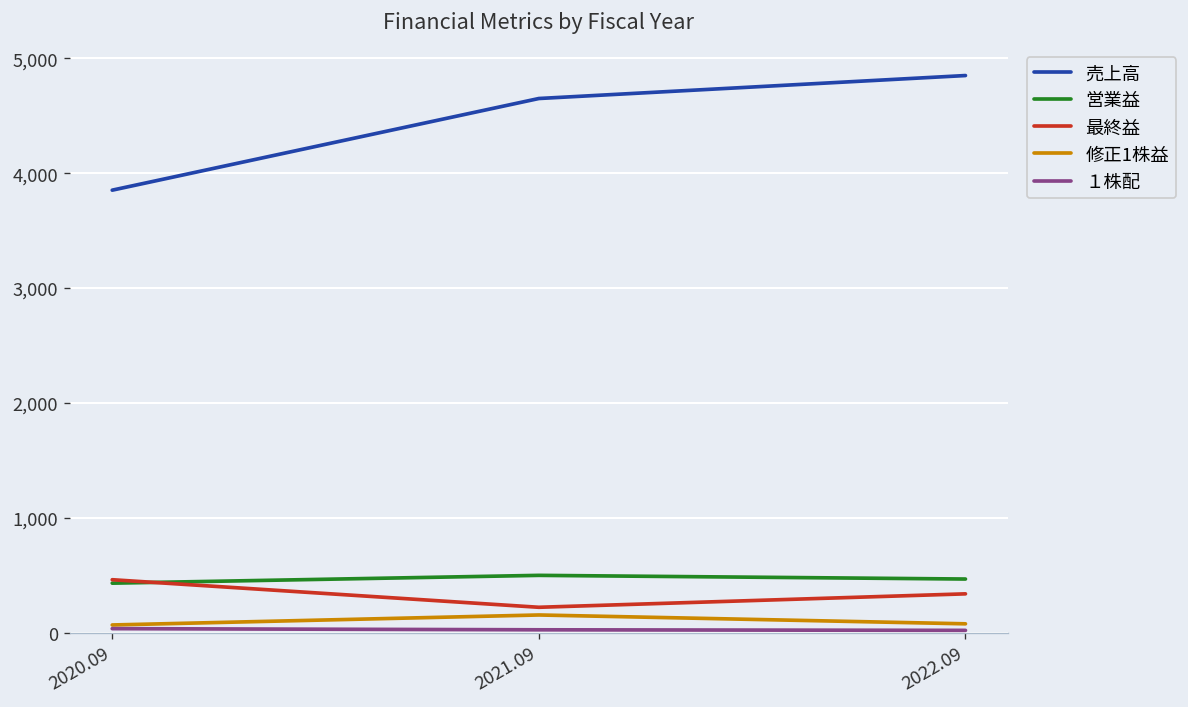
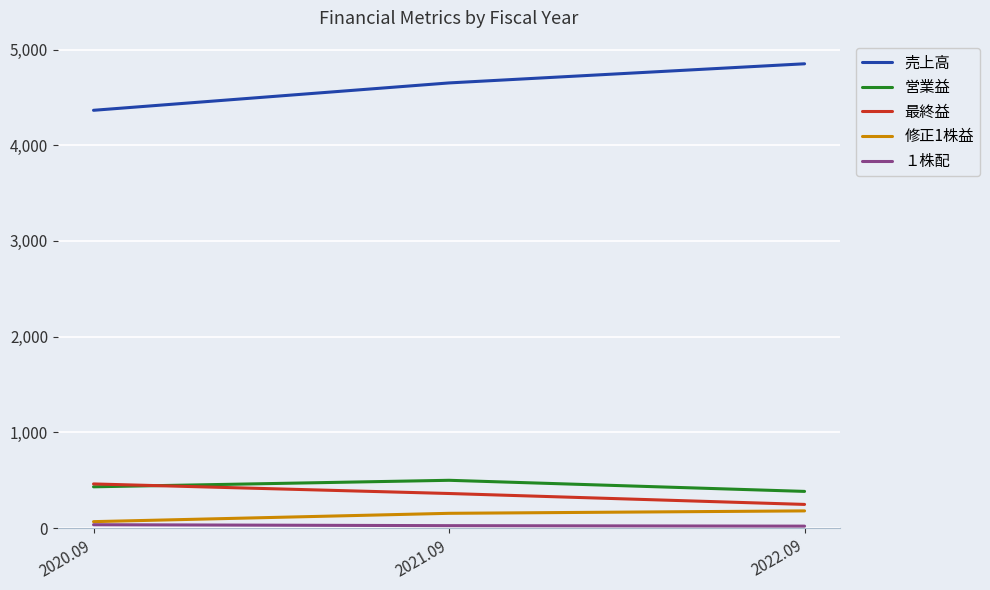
  {
    "売上高": {
-     "2020.09": "3,900",
+     "2020.09": "4,400",
      "2021.09": "4,700",
      "2022.09": "4,900"
    },
    "営業益": {
      "2020.09": "400",
      "2021.09": "500",
-     "2022.09": "500"
+     "2022.09": "400"
    },
    "最終益": {
      "2020.09": "500",
-     "2021.09": "200",
-     "2022.09": "300"
+     "2021.09": "400",
+     "2022.09": "200"
    },
    "修正1株益": {
      "2020.09": "100",
      "2021.09": "200",
-     "2022.09": "100"
+     "2022.09": "200"
    },
    "１株配": {
      "2020.09": "0",
      "2021.09": "0",
      "2022.09": "0"
    }
  }
